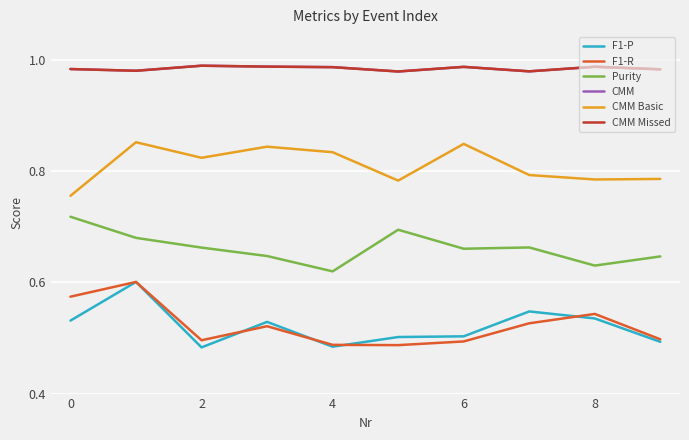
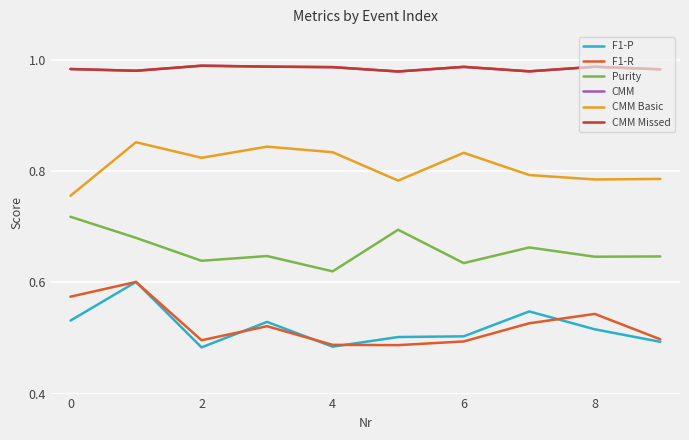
  {
    "F1-P": {
      "0": 0.53,
      "2": 0.48,
      "6": 0.50,
-     "8": 0.54
+     "8": 0.52
    },
    "Purity": {
      "0": 0.72,
-     "2": 0.66,
+     "2": 0.64,
      "4": 0.62,
-     "6": 0.66,
-     "8": 0.63
+     "6": 0.63,
+     "8": 0.65
    },
    "CMM Basic": {
      "0": 0.76,
      "2": 0.82,
      "4": 0.83,
-     "6": 0.85,
+     "6": 0.83,
      "8": 0.79
    }
  }
